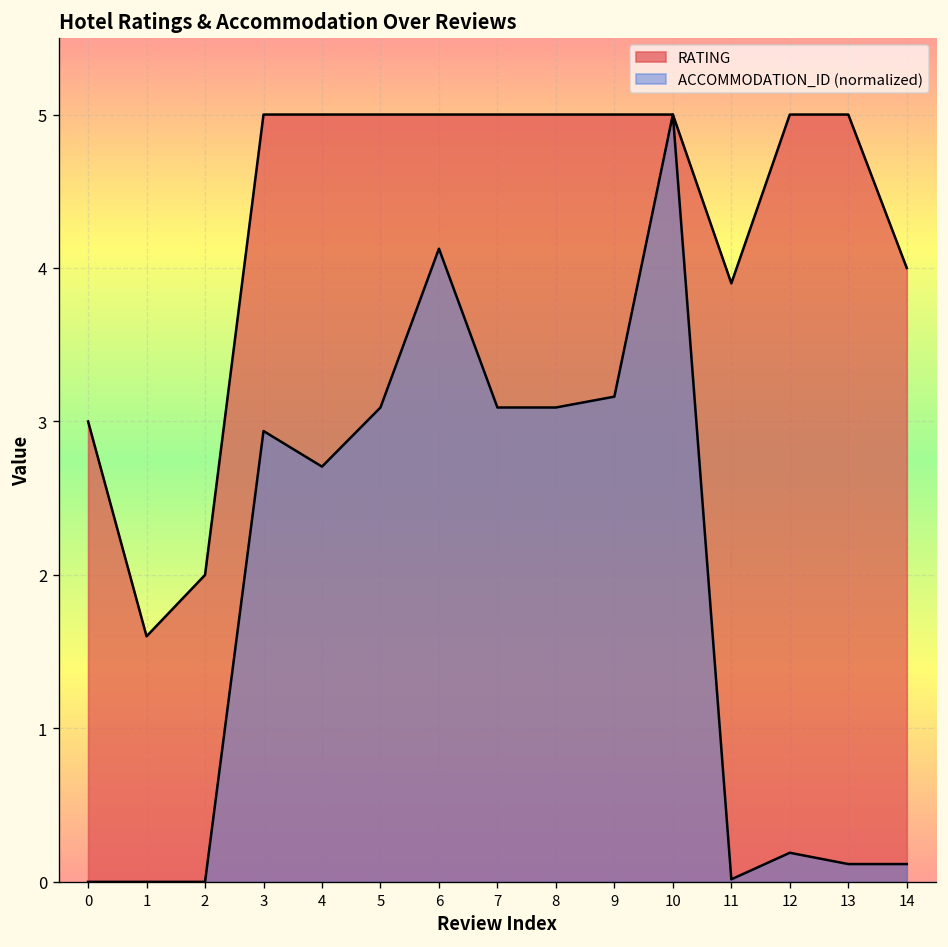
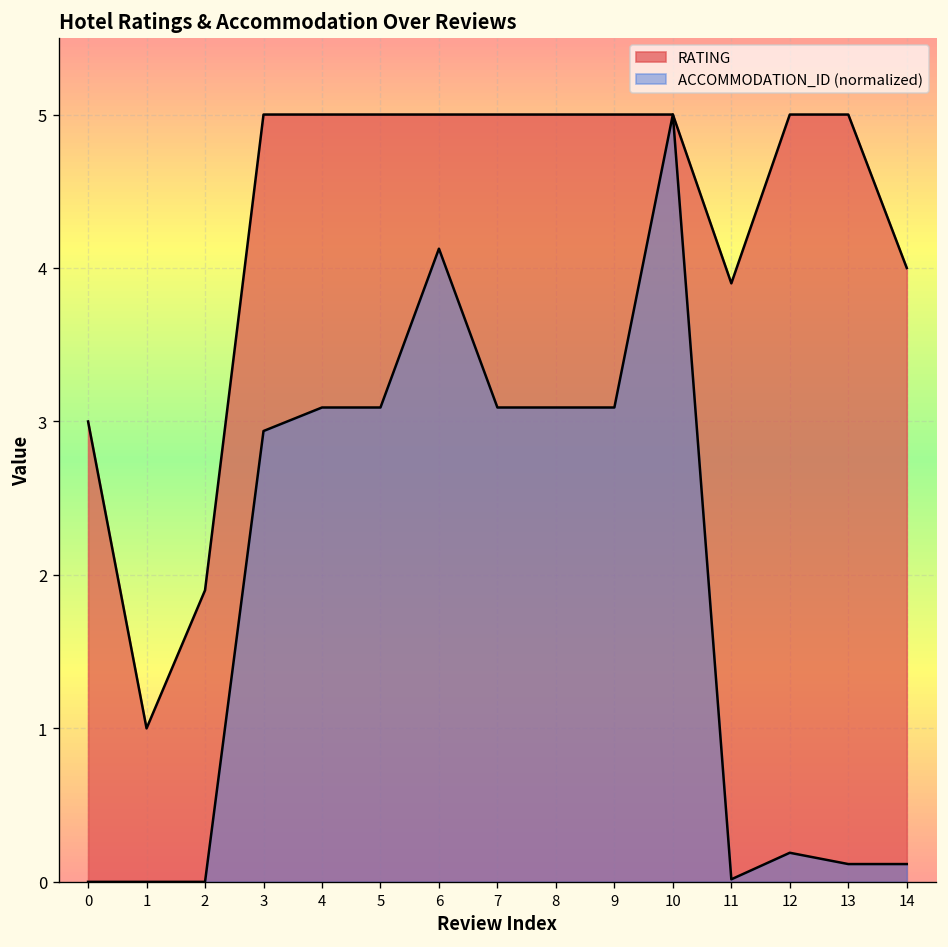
  {
    "RATING": {
      "0": 3.0,
-     "1": 1.6,
-     "2": 2.0,
+     "1": 1.0,
+     "2": 1.9,
      "3": 5.0,
      "4": 5.0,
      "5": 5.0,
      "6": 5.0,
      "7": 5.0,
      "8": 5.0,
      "9": 5.0,
      "11": 3.9,
      "12": 5.0,
      "13": 5.0,
      "14": 4.0
    },
    "ACCOMMODATION_ID (normalized)": {
      "0": 0.00,
      "1": 0.00,
      "2": 0.00,
      "3": 2.94,
-     "4": 2.71,
+     "4": 3.09,
      "5": 3.09,
      "6": 4.13,
      "7": 3.09,
      "8": 3.09,
-     "9": 3.16,
+     "9": 3.09,
      "11": 0.02,
      "12": 0.19,
      "13": 0.12,
      "14": 0.12
    }
  }
